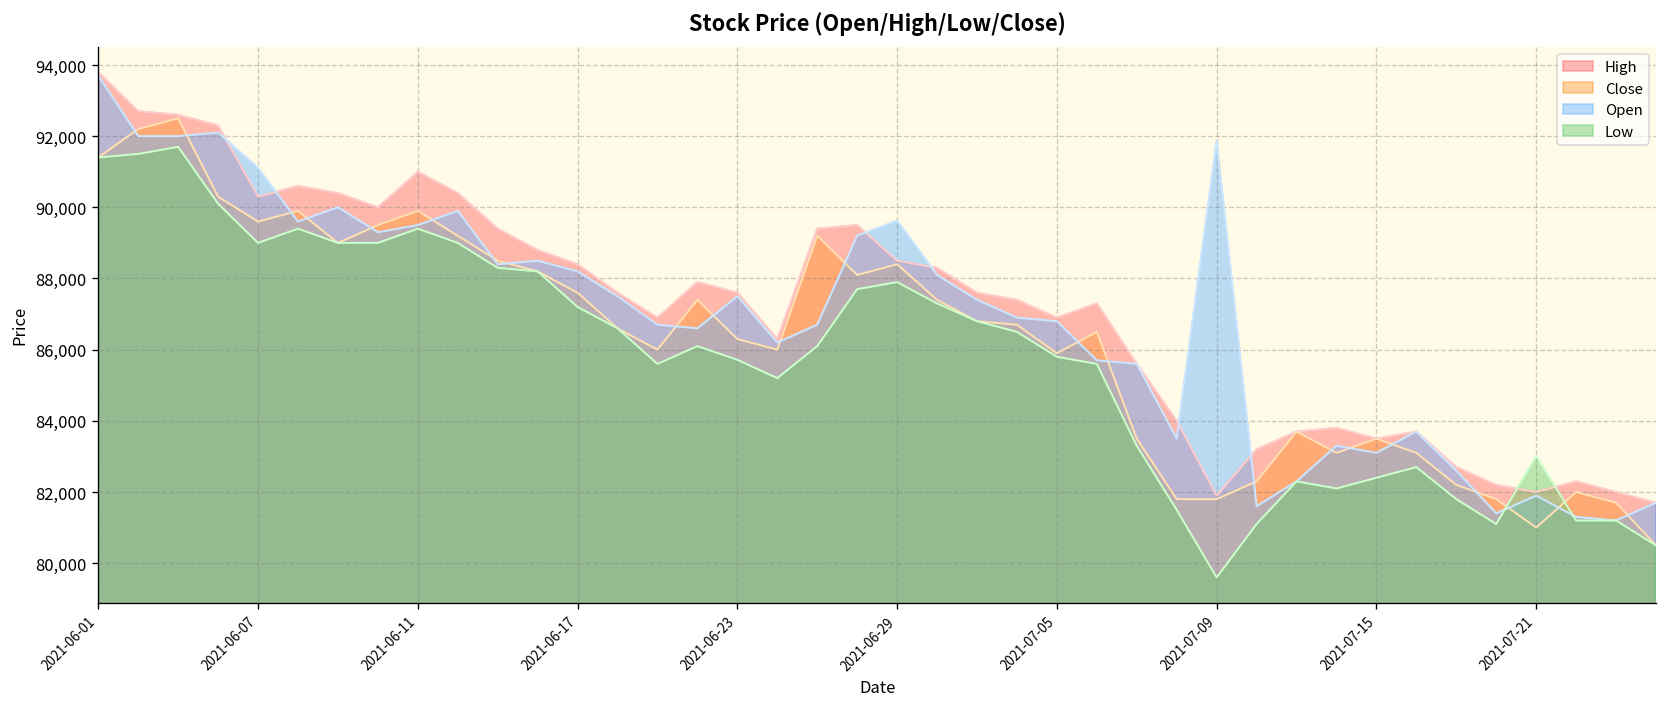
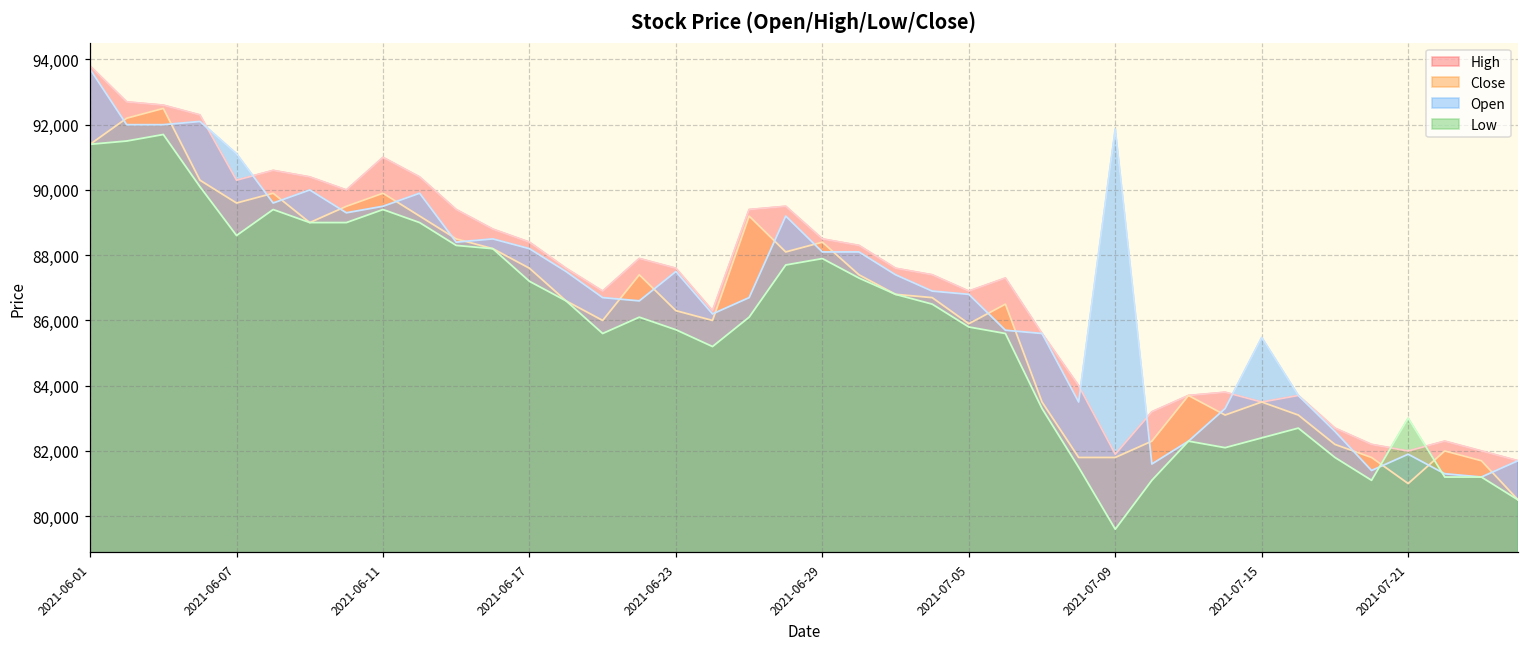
  {
    "Open": {
      "2021-06-01": "93,700",
      "2021-06-07": "91,100",
      "2021-06-11": "89,500",
      "2021-06-17": "88,200",
      "2021-06-23": "87,500",
-     "2021-06-29": "89,600",
+     "2021-06-29": "88,100",
      "2021-07-05": "86,800",
      "2021-07-09": "91,900",
-     "2021-07-15": "83,100",
+     "2021-07-15": "85,500",
      "2021-07-21": "81,900"
    },
    "Low": {
-     "2021-06-07": "89,000",
+     "2021-06-07": "88,600",
      "2021-06-11": "89,400",
      "2021-06-17": "87,200",
      "2021-06-23": "85,700",
      "2021-06-29": "87,900",
      "2021-07-05": "85,800",
      "2021-07-09": "79,600",
      "2021-07-15": "82,400",
      "2021-07-21": "83,000"
    }
  }
